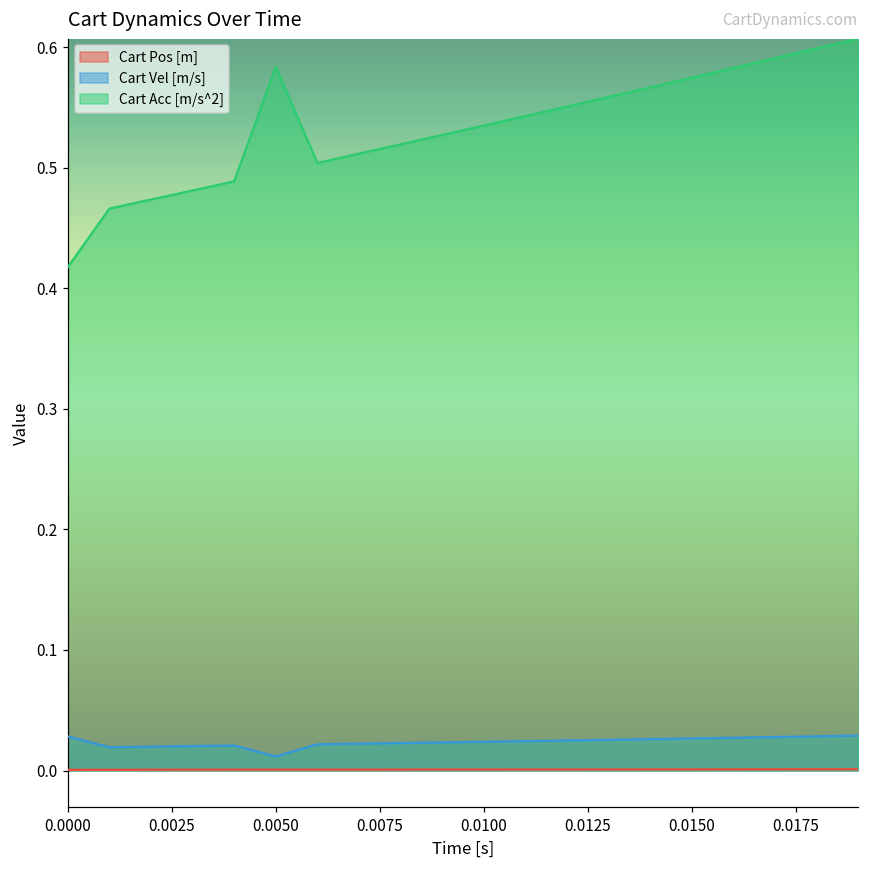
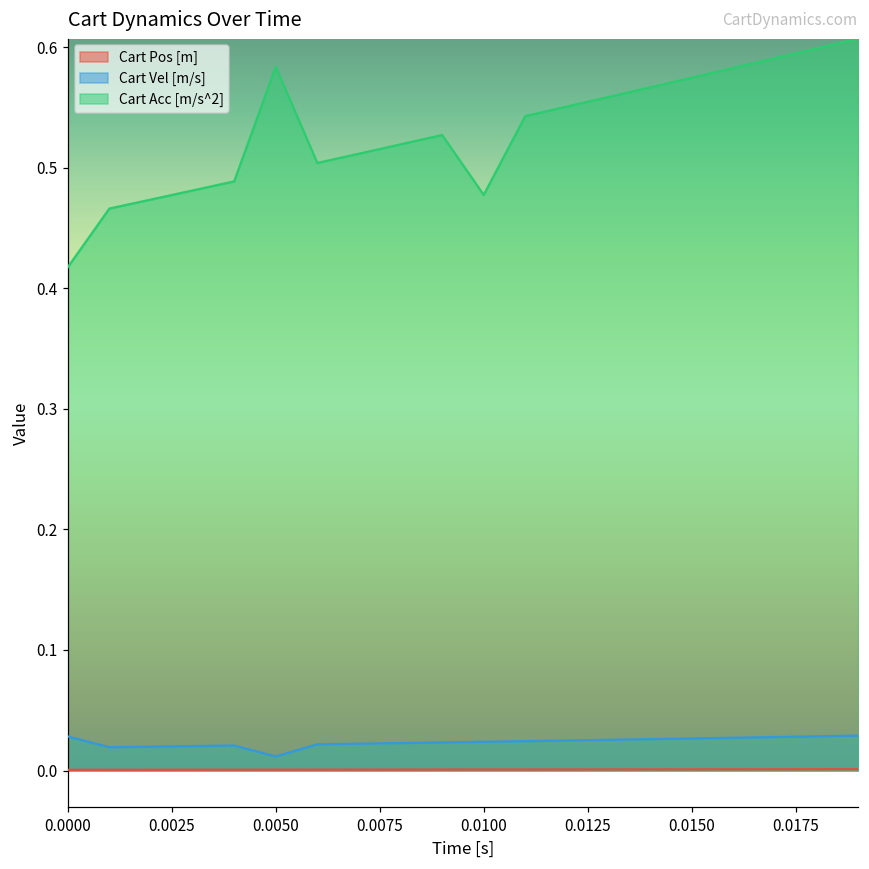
  {
    "Cart Pos [m]": {
      "0.0000": 0.001,
      "0.0050": 0.001,
      "0.0100": 0.001,
      "0.0150": 0.001
    },
    "Cart Vel [m/s]": {
      "0.0000": 0.028,
      "0.0050": 0.012,
      "0.0100": 0.024,
      "0.0150": 0.027
    },
    "Cart Acc [m/s^2]": {
      "0.0000": 0.418,
      "0.0050": 0.584,
-     "0.0100": 0.535,
+     "0.0100": 0.477,
      "0.0150": 0.575
    }
  }
